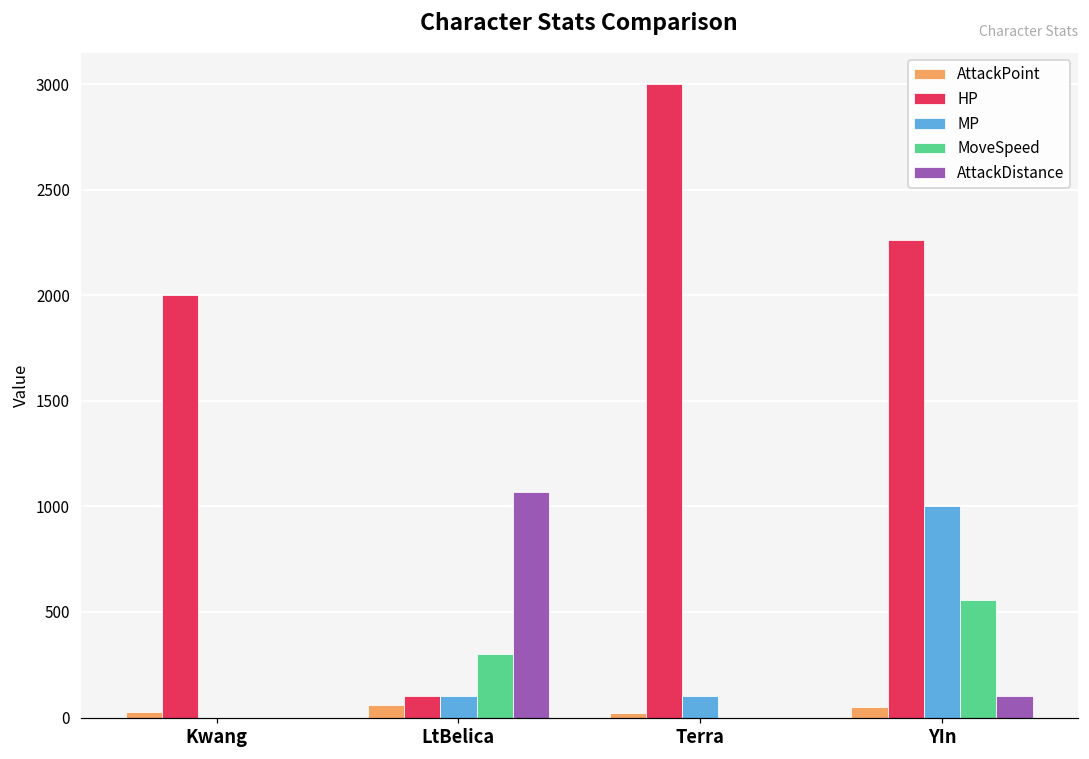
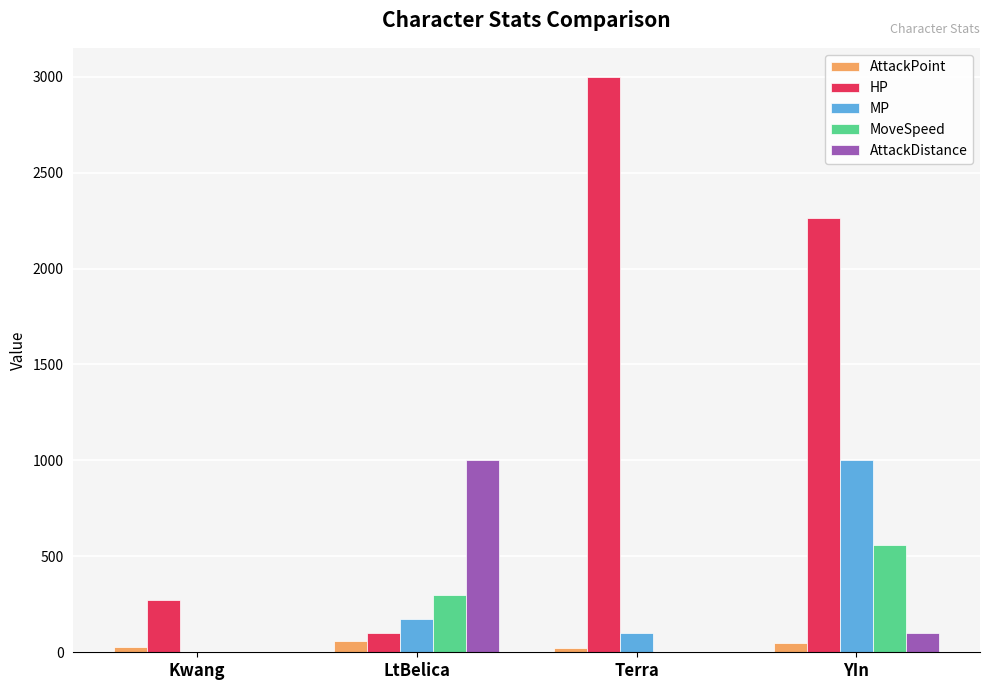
  {
    "AttackPoint": {
      "Kwang": 30,
      "LtBelica": 60,
      "Terra": 20,
      "YIn": 50
    },
    "HP": {
-     "Kwang": 2000,
+     "Kwang": 270,
      "LtBelica": 100,
      "Terra": 3000,
      "YIn": 2260
    },
    "MP": {
      "Kwang": 0,
-     "LtBelica": 100,
+     "LtBelica": 170,
      "Terra": 100,
      "YIn": 1000
    },
    "MoveSpeed": {
      "Kwang": 0,
      "LtBelica": 300,
      "Terra": 0,
      "YIn": 560
    },
    "AttackDistance": {
      "Kwang": 0,
-     "LtBelica": 1070,
+     "LtBelica": 1000,
      "Terra": 0,
      "YIn": 100
    }
  }
